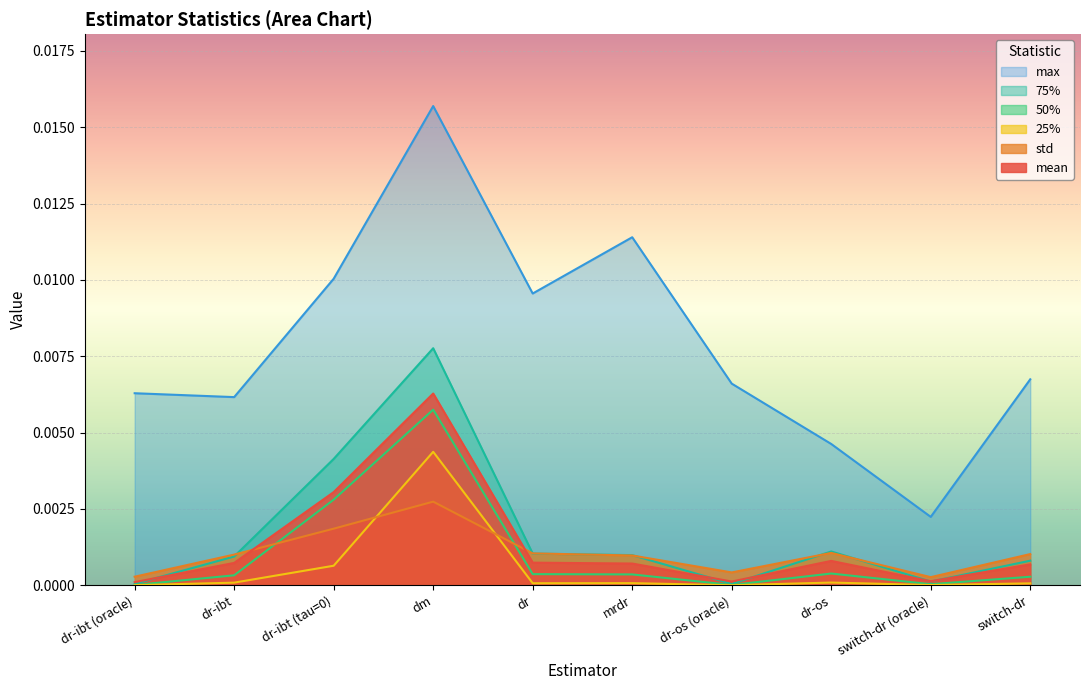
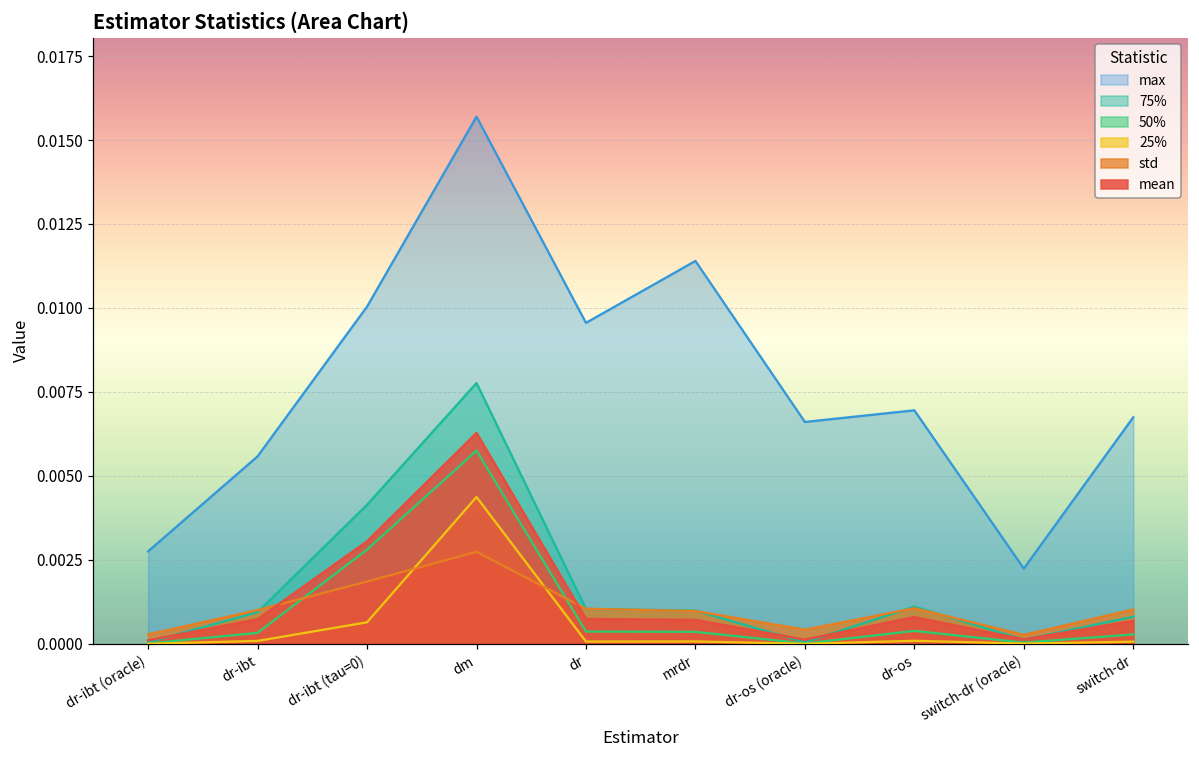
  {
    "max": {
-     "dr-ibt (oracle)": 0.0063,
-     "dr-ibt": 0.0062,
+     "dr-ibt (oracle)": 0.0028,
+     "dr-ibt": 0.0056,
      "dr-ibt (tau=0)": 0.0100,
      "dm": 0.0157,
      "dr": 0.0096,
      "mrdr": 0.0114,
      "dr-os (oracle)": 0.0066,
-     "dr-os": 0.0046,
+     "dr-os": 0.0070,
      "switch-dr (oracle)": 0.0022,
      "switch-dr": 0.0067
    },
    "25%": {
      "dr-ibt": 0.0001,
      "dr-ibt (tau=0)": 0.0006,
      "dm": 0.0044,
      "dr": 0.0001,
      "mrdr": 0.0001,
      "dr-os": 0.0001,
      "switch-dr": 0.0001
    }
  }
